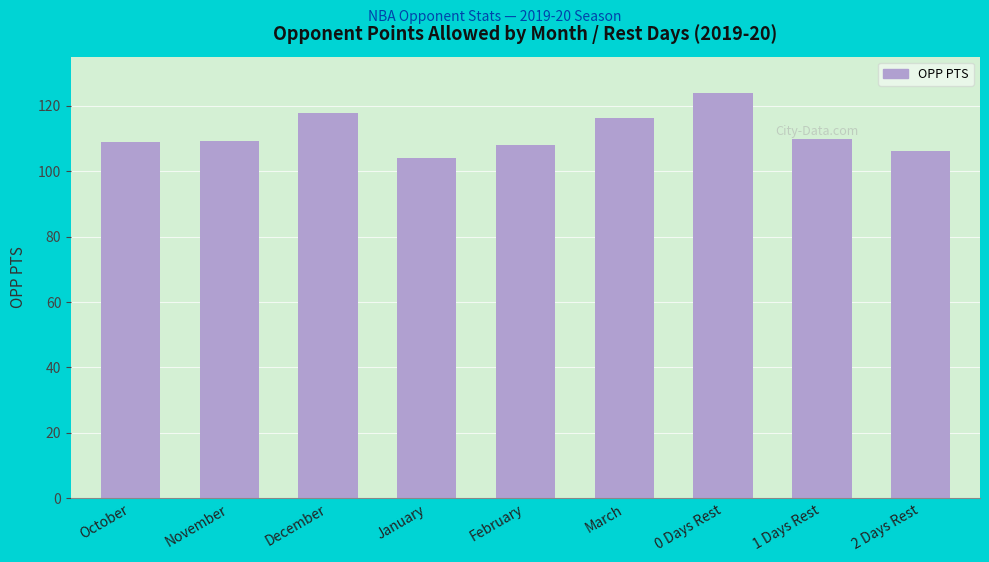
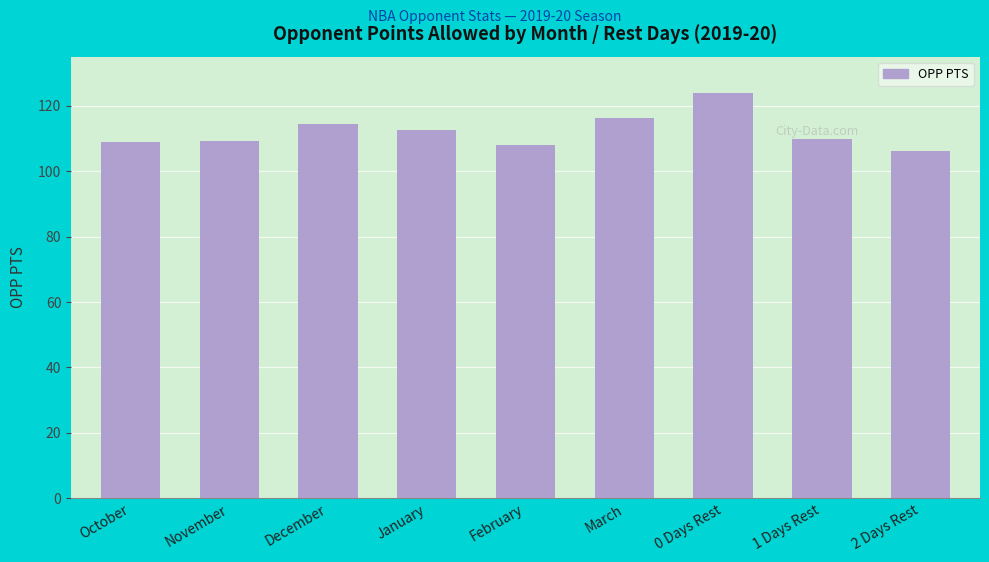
  {
    "October": 109,
    "November": 109,
-   "December": 118,
-   "January": 104,
+   "December": 114,
+   "January": 113,
    "February": 108,
    "March": 116,
    "0 Days Rest": 124,
    "1 Days Rest": 110,
    "2 Days Rest": 106
  }
